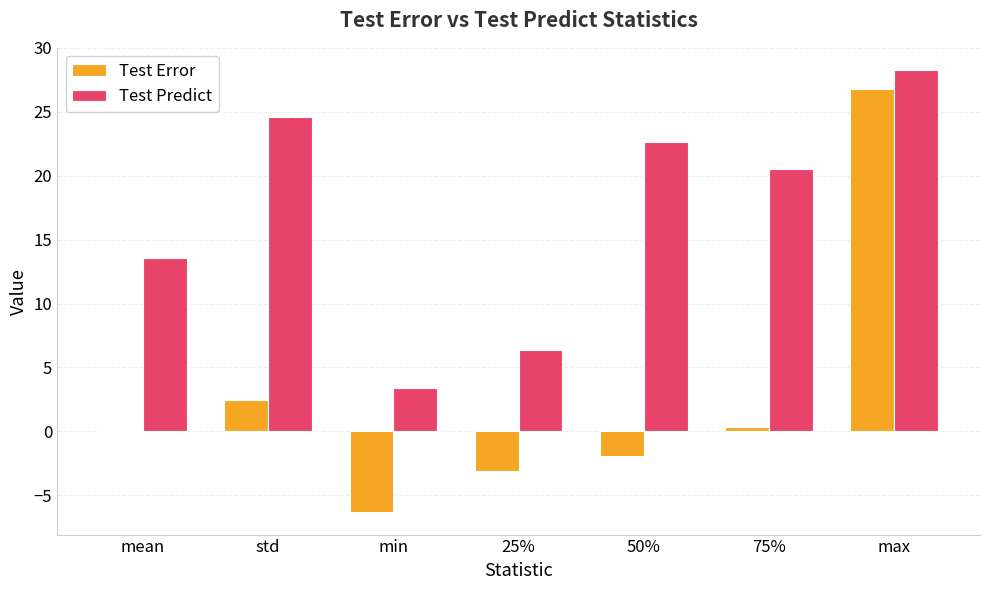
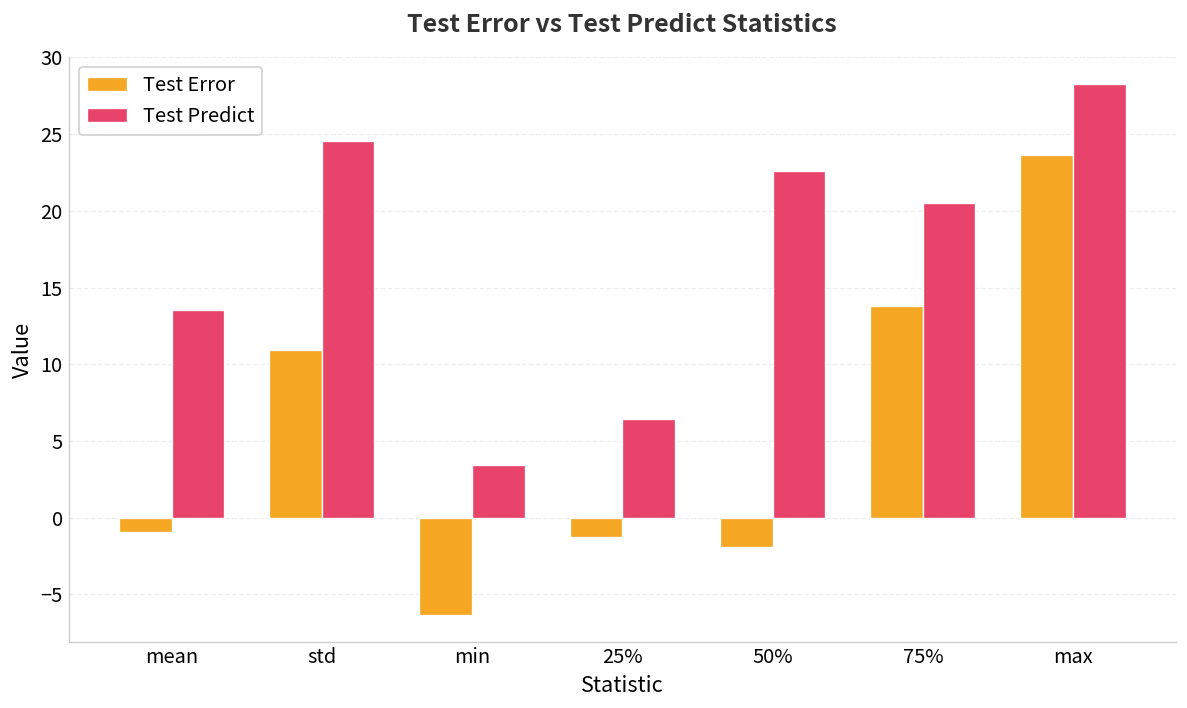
  {
    "Test Error": {
-     "mean": -0.1,
-     "std": 2.4,
+     "mean": -0.9,
+     "std": 10.9,
      "min": -6.3,
-     "25%": -3.1,
+     "25%": -1.3,
      "50%": -1.9,
-     "75%": 0.3,
-     "max": 26.8
+     "75%": 13.8,
+     "max": 23.6
    },
    "Test Predict": {
      "mean": 13.6,
      "std": 24.6,
      "min": 3.4,
      "25%": 6.4,
      "50%": 22.6,
      "75%": 20.5,
      "max": 28.3
    }
  }
